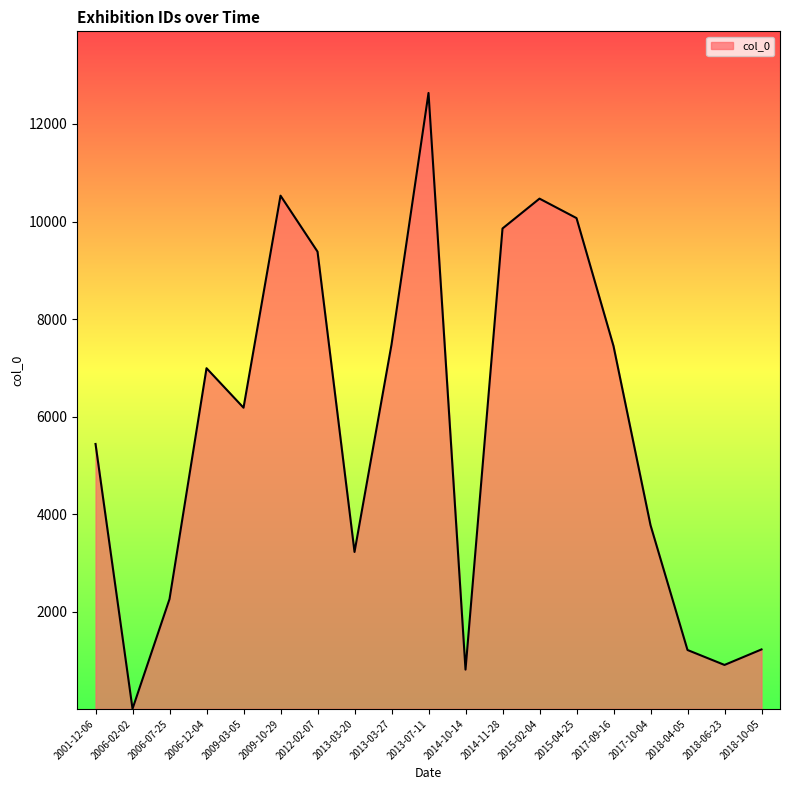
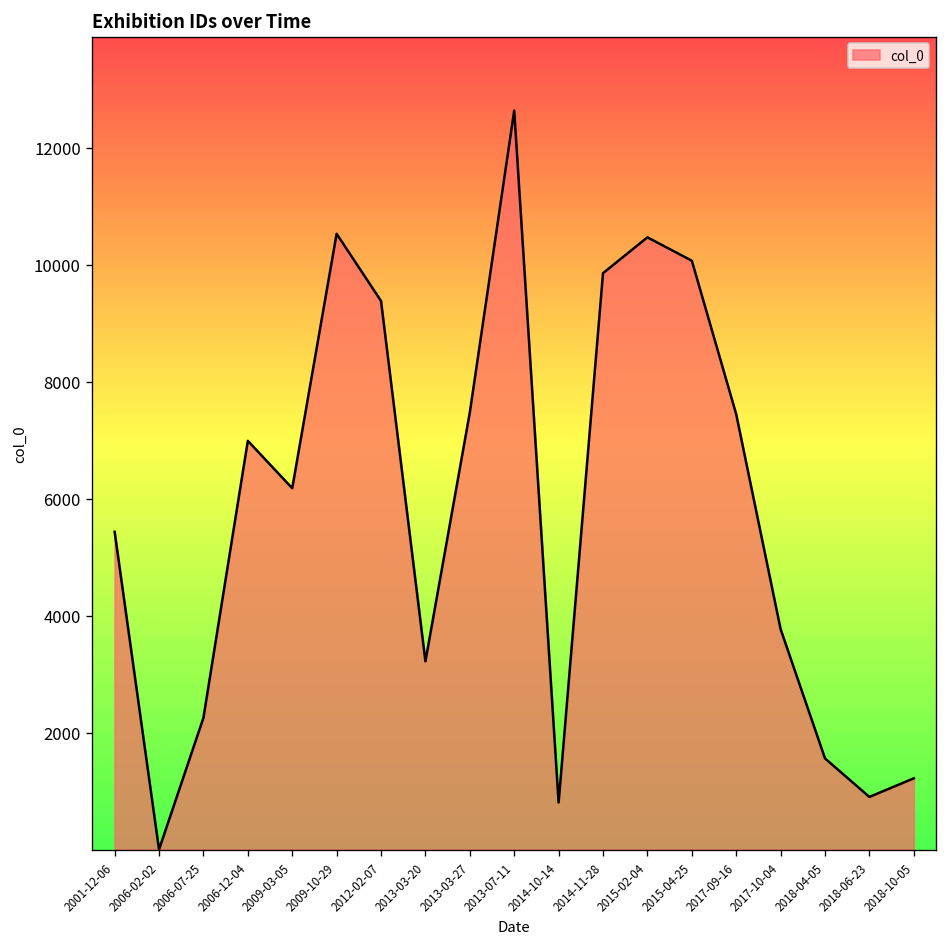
  {
    "2001-12-06": 5400,
    "2006-02-02": 0,
    "2006-07-25": 2300,
    "2006-12-04": 7000,
    "2009-03-05": 6200,
    "2009-10-29": 10500,
    "2012-02-07": 9400,
    "2013-03-20": 3200,
    "2013-03-27": 7500,
    "2013-07-11": 12600,
    "2014-10-14": 800,
    "2014-11-28": 9900,
    "2015-02-04": 10500,
    "2015-04-25": 10100,
    "2017-09-16": 7400,
    "2017-10-04": 3800,
-   "2018-04-05": 1200,
+   "2018-04-05": 1600,
    "2018-06-23": 900,
    "2018-10-05": 1200
  }
